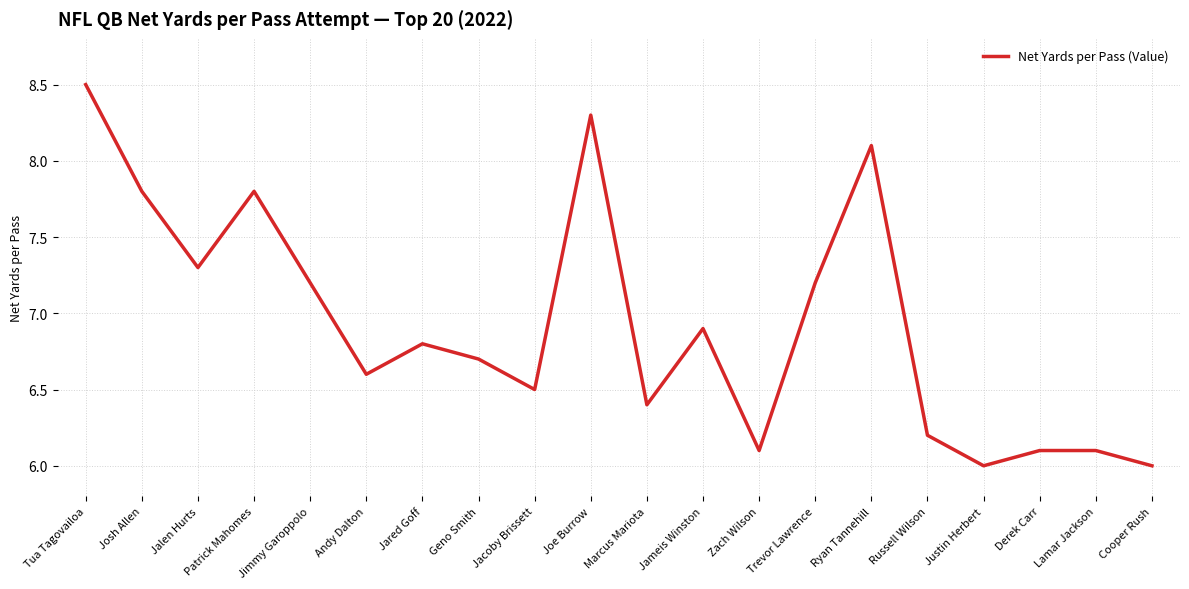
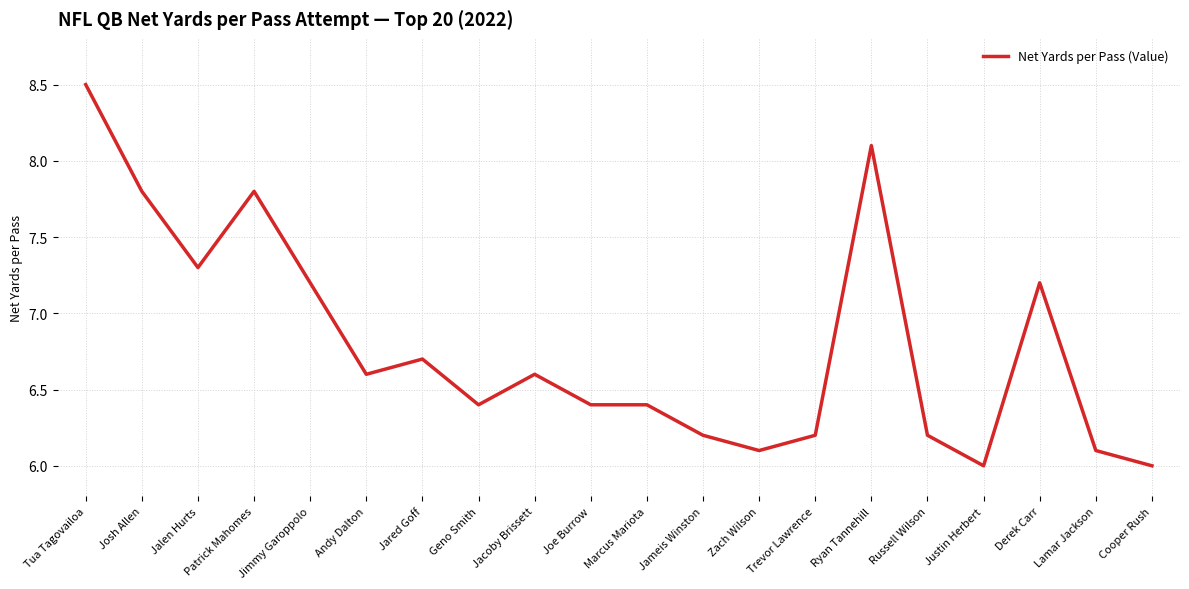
  {
    "Tua Tagovailoa": 8.5,
    "Josh Allen": 7.8,
    "Jalen Hurts": 7.3,
    "Patrick Mahomes": 7.8,
    "Jimmy Garoppolo": 7.2,
    "Andy Dalton": 6.6,
-   "Jared Goff": 6.8,
-   "Geno Smith": 6.7,
-   "Jacoby Brissett": 6.5,
-   "Joe Burrow": 8.3,
+   "Jared Goff": 6.7,
+   "Geno Smith": 6.4,
+   "Jacoby Brissett": 6.6,
+   "Joe Burrow": 6.4,
    "Marcus Mariota": 6.4,
-   "Jameis Winston": 6.9,
+   "Jameis Winston": 6.2,
    "Zach Wilson": 6.1,
-   "Trevor Lawrence": 7.2,
+   "Trevor Lawrence": 6.2,
    "Ryan Tannehill": 8.1,
    "Russell Wilson": 6.2,
    "Justin Herbert": 6.0,
-   "Derek Carr": 6.1,
+   "Derek Carr": 7.2,
    "Lamar Jackson": 6.1,
    "Cooper Rush": 6.0
  }
